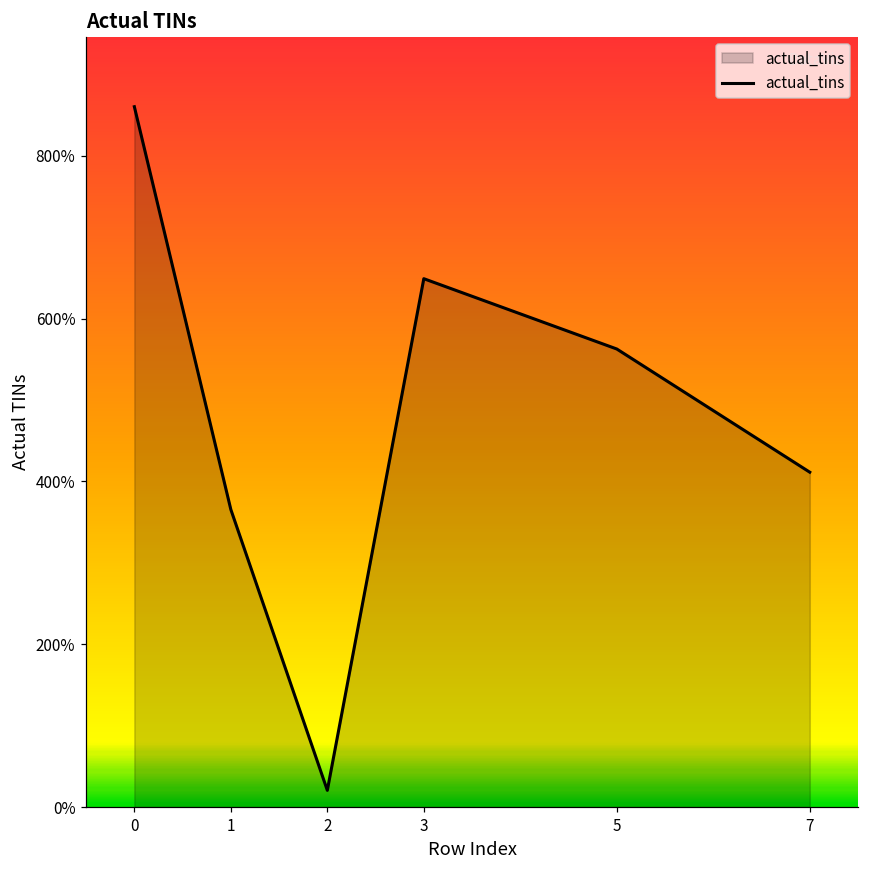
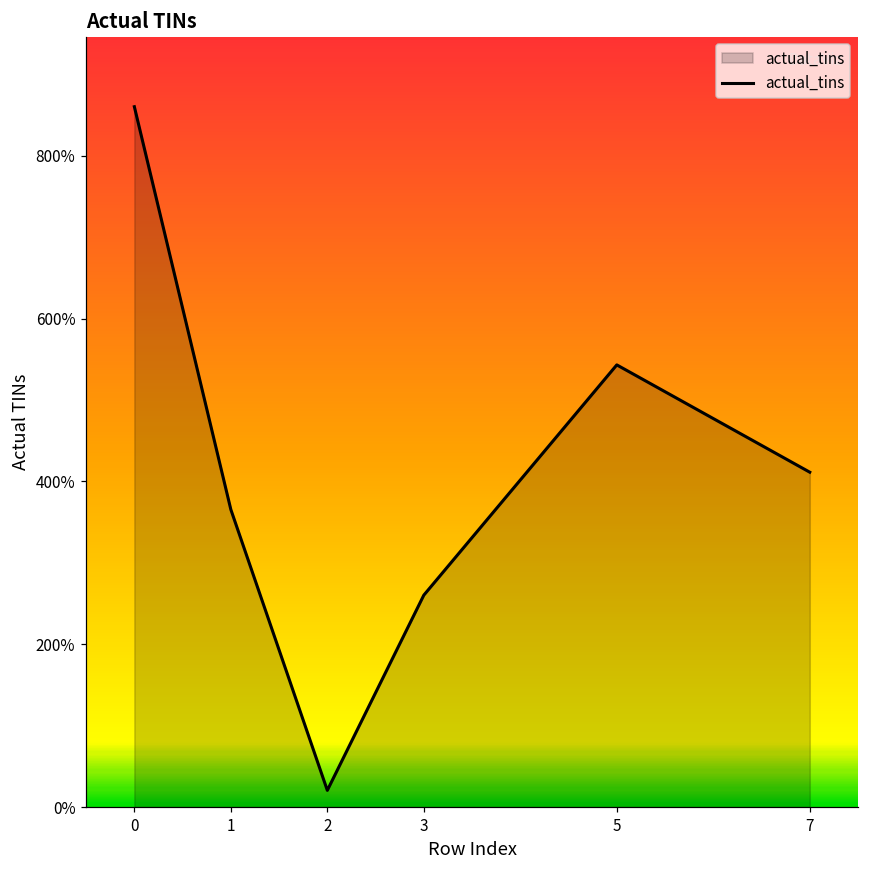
  {
    "0": "860%",
    "1": "370%",
    "2": "20%",
-   "3": "650%",
-   "5": "560%",
+   "3": "260%",
+   "5": "540%",
    "7": "410%"
  }
